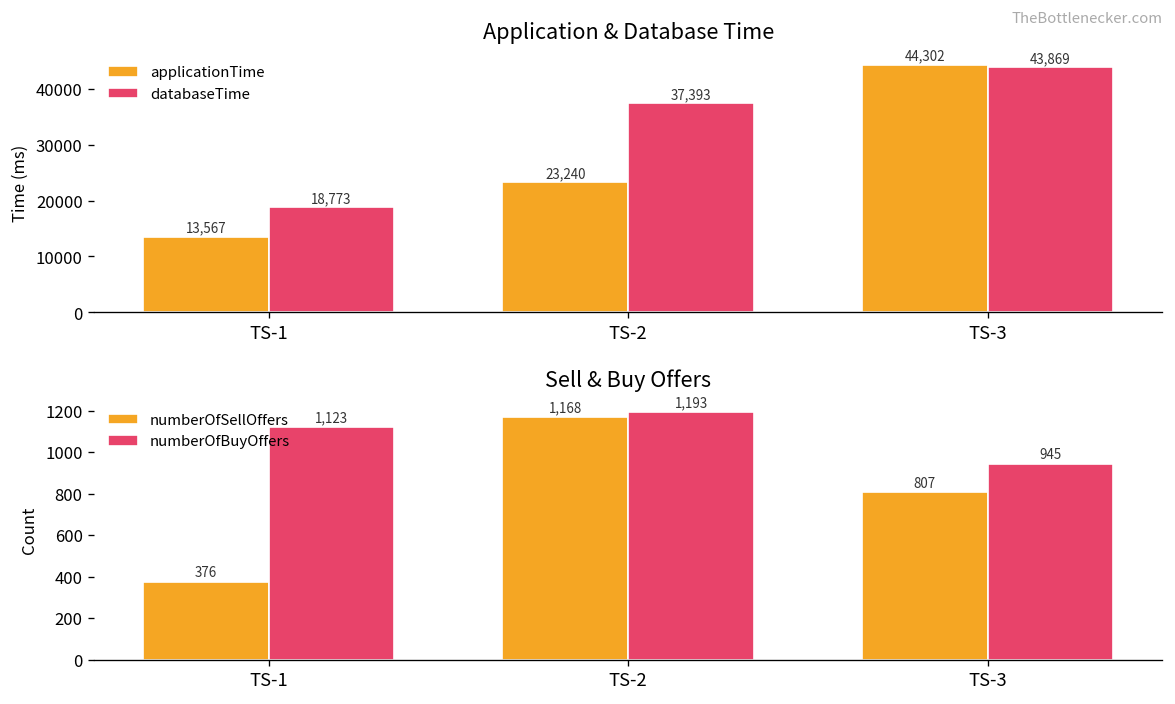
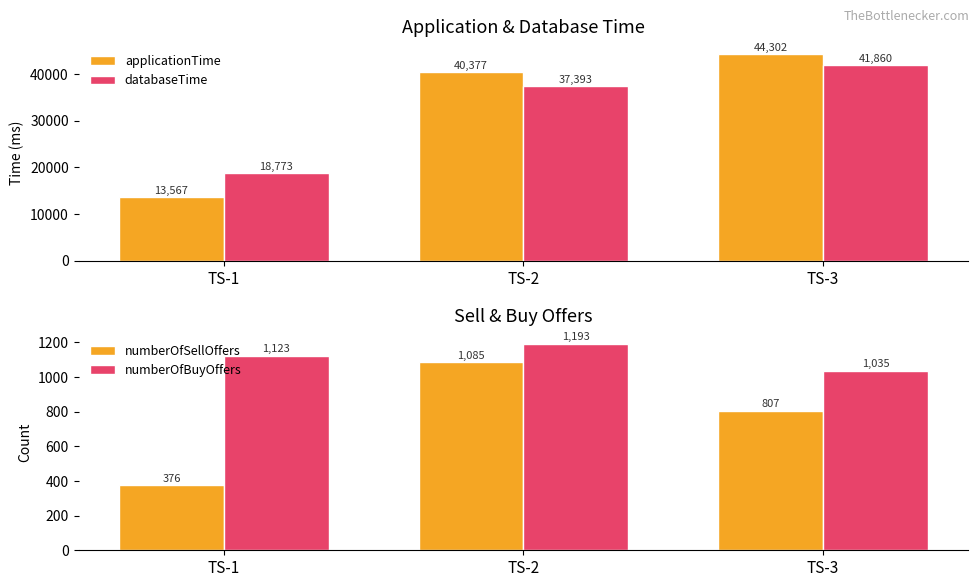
  {
    "Application & Database Time": {
      "applicationTime": {
        "TS-1": "13,567",
-       "TS-2": "23,240",
+       "TS-2": "40,377",
        "TS-3": "44,302"
      },
      "databaseTime": {
        "TS-1": "18,773",
        "TS-2": "37,393",
-       "TS-3": "43,869"
+       "TS-3": "41,860"
      }
    },
    "Sell & Buy Offers": {
      "numberOfSellOffers": {
        "TS-1": "376",
-       "TS-2": "1,168",
+       "TS-2": "1,085",
        "TS-3": "807"
      },
      "numberOfBuyOffers": {
        "TS-1": "1,123",
        "TS-2": "1,193",
-       "TS-3": "945"
+       "TS-3": "1,035"
      }
    }
  }
